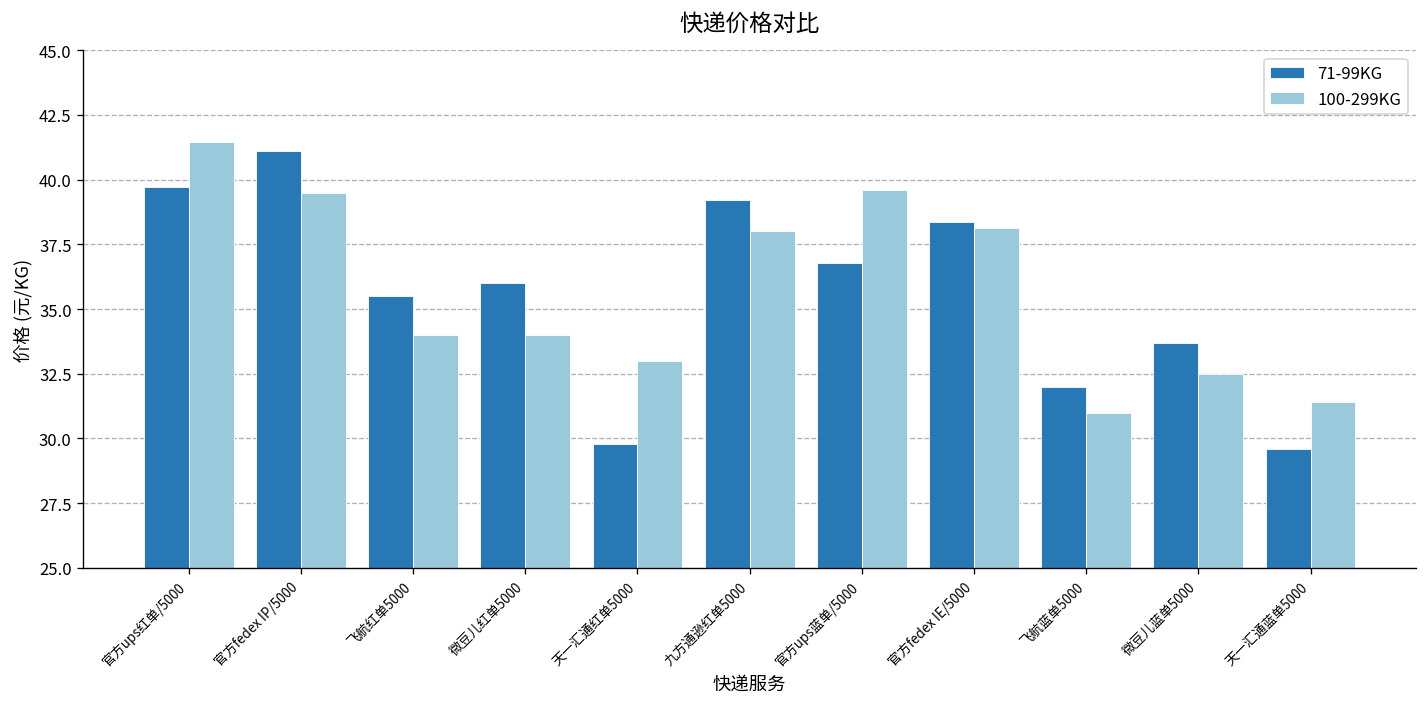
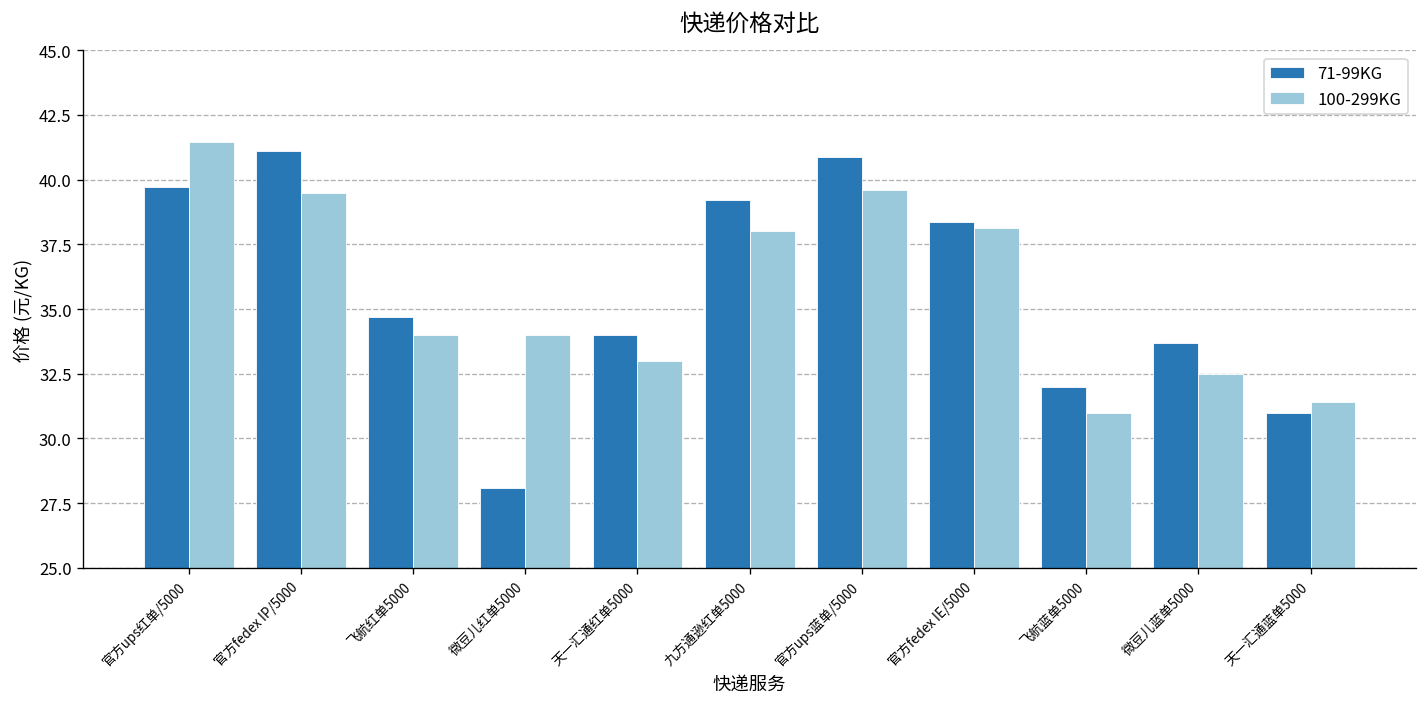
  {
    "71-99KG": {
      "官方ups红单/5000": 39.7,
      "官方fedex IP/5000": 41.1,
-     "飞航红单5000": 35.5,
-     "微豆儿红单5000": 36.0,
-     "天一汇通红单5000": 29.8,
+     "飞航红单5000": 34.7,
+     "微豆儿红单5000": 28.1,
+     "天一汇通红单5000": 34.0,
      "九方通逊红单5000": 39.2,
-     "官方ups蓝单/5000": 36.8,
+     "官方ups蓝单/5000": 40.9,
      "官方fedex IE/5000": 38.4,
      "飞航蓝单5000": 32.0,
      "微豆儿蓝单5000": 33.7,
-     "天一汇通蓝单5000": 29.6
+     "天一汇通蓝单5000": 31.0
    },
    "100-299KG": {
      "官方ups红单/5000": 41.4,
      "官方fedex IP/5000": 39.5,
      "飞航红单5000": 34.0,
      "微豆儿红单5000": 34.0,
      "天一汇通红单5000": 33.0,
      "九方通逊红单5000": 38.0,
      "官方ups蓝单/5000": 39.6,
      "官方fedex IE/5000": 38.1,
      "飞航蓝单5000": 31.0,
      "微豆儿蓝单5000": 32.5,
      "天一汇通蓝单5000": 31.4
    }
  }
